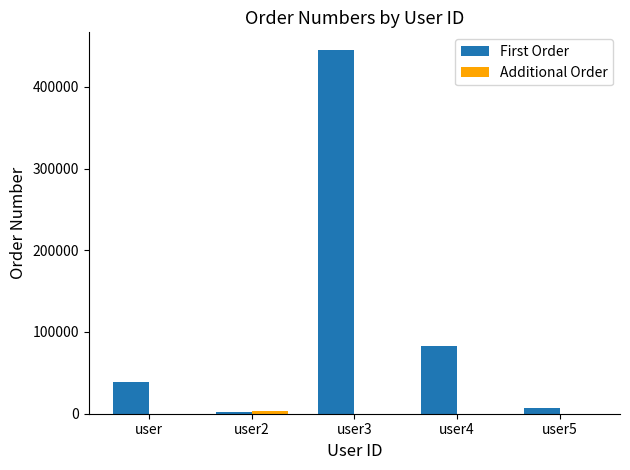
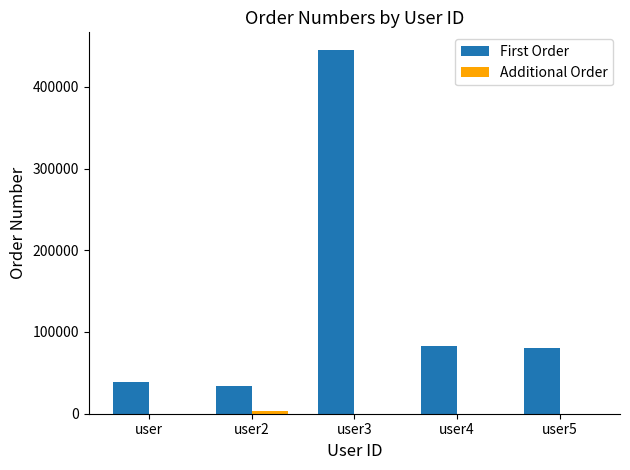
  {
    "First Order": {
      "user": 40000,
-     "user2": 0,
+     "user2": 30000,
      "user3": 440000,
      "user4": 80000,
-     "user5": 10000
+     "user5": 80000
    },
    "Additional Order": {
      "user": 0,
      "user2": 0,
      "user3": 0,
      "user4": 0,
      "user5": 0
    }
  }
